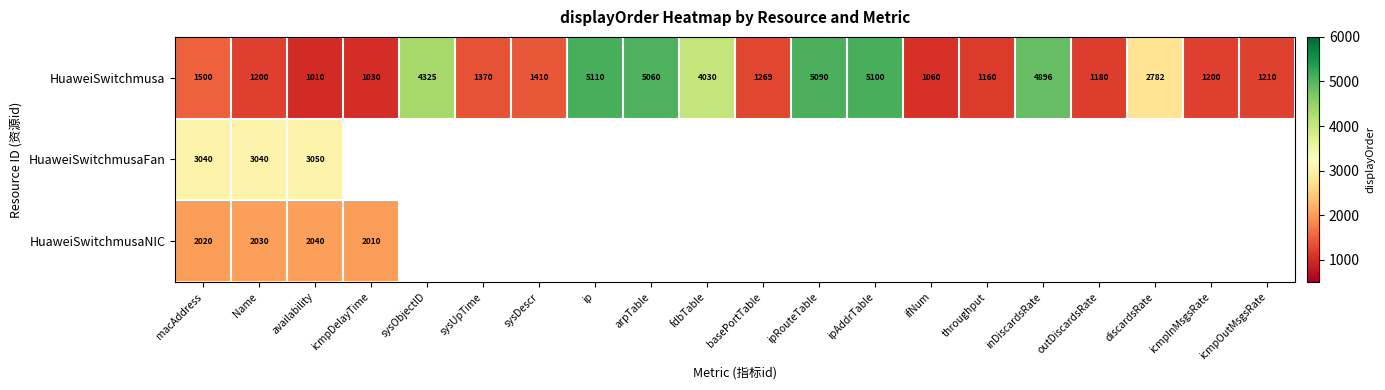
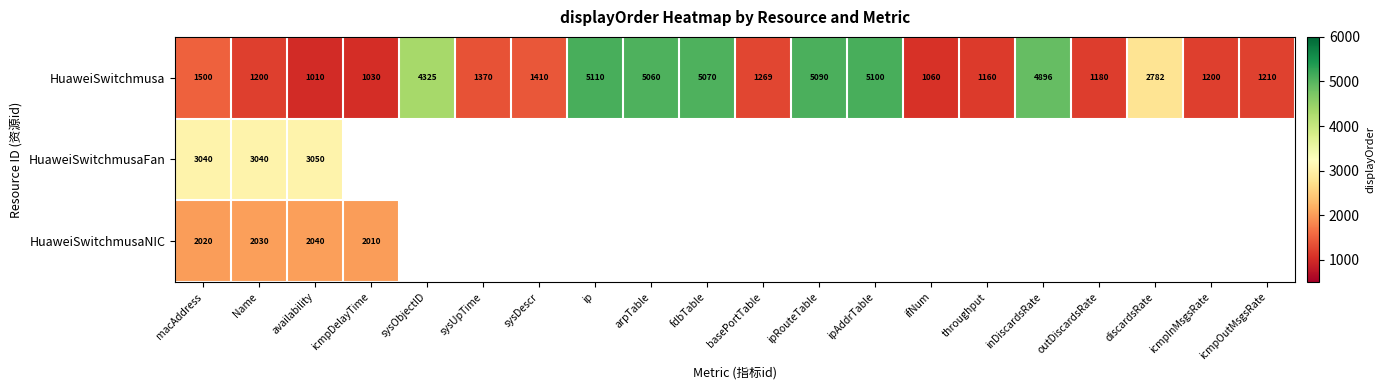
  {
    "HuaweiSwitchmusa": {
      "macAddress": 1500,
      "Name": 1200,
      "availability": 1010,
      "icmpDelayTime": 1030,
      "sysObjectID": 4325,
      "sysUpTime": 1370,
      "sysDescr": 1410,
      "ip": 5110,
      "arpTable": 5060,
-     "fdbTable": 4030,
+     "fdbTable": 5070,
      "basePortTable": 1269,
      "ipRouteTable": 5090,
      "ipAddrTable": 5100,
      "ifNum": 1060,
      "throughput": 1160,
      "inDiscardsRate": 4896,
      "outDiscardsRate": 1180,
      "discardsRate": 2782,
      "icmpInMsgsRate": 1200,
      "icmpOutMsgsRate": 1210
    },
    "HuaweiSwitchmusaFan": {
      "macAddress": 3040,
      "Name": 3040,
      "availability": 3050
    },
    "HuaweiSwitchmusaNIC": {
      "macAddress": 2020,
      "Name": 2030,
      "availability": 2040,
      "icmpDelayTime": 2010
    }
  }
